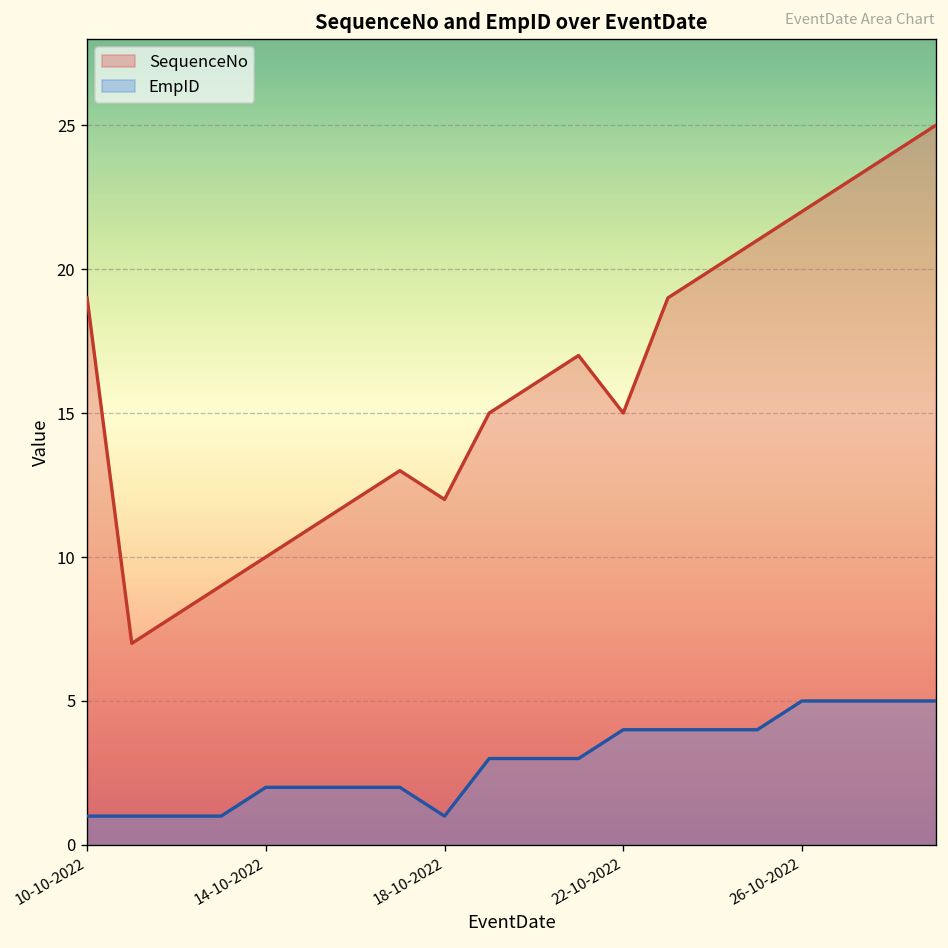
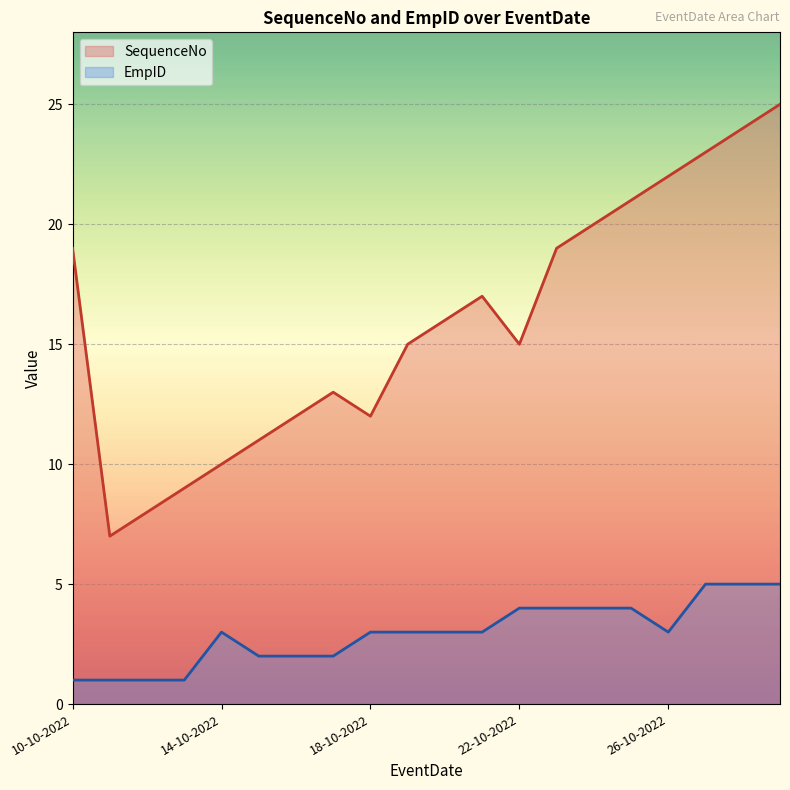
  {
    "SequenceNo": {
      "10-10-2022": 19,
      "14-10-2022": 10,
      "18-10-2022": 12,
      "22-10-2022": 15,
      "26-10-2022": 22
    },
    "EmpID": {
      "10-10-2022": 1,
-     "14-10-2022": 2,
-     "18-10-2022": 1,
+     "14-10-2022": 3,
+     "18-10-2022": 3,
      "22-10-2022": 4,
-     "26-10-2022": 5
+     "26-10-2022": 3
    }
  }
